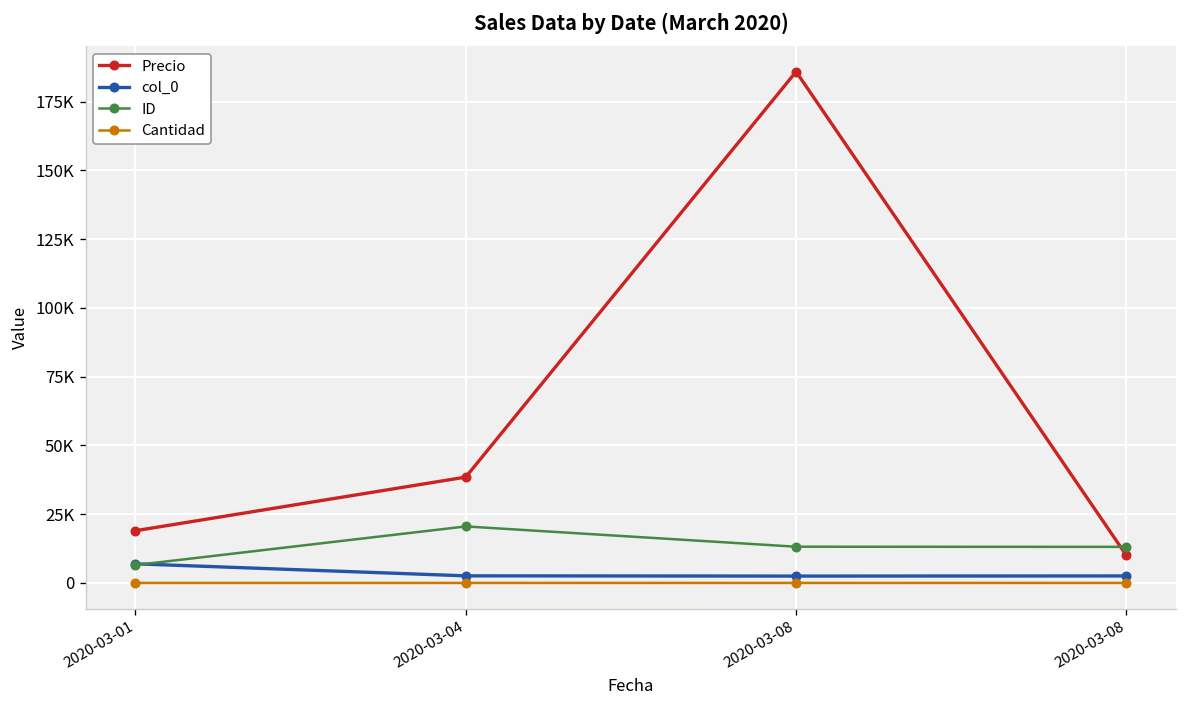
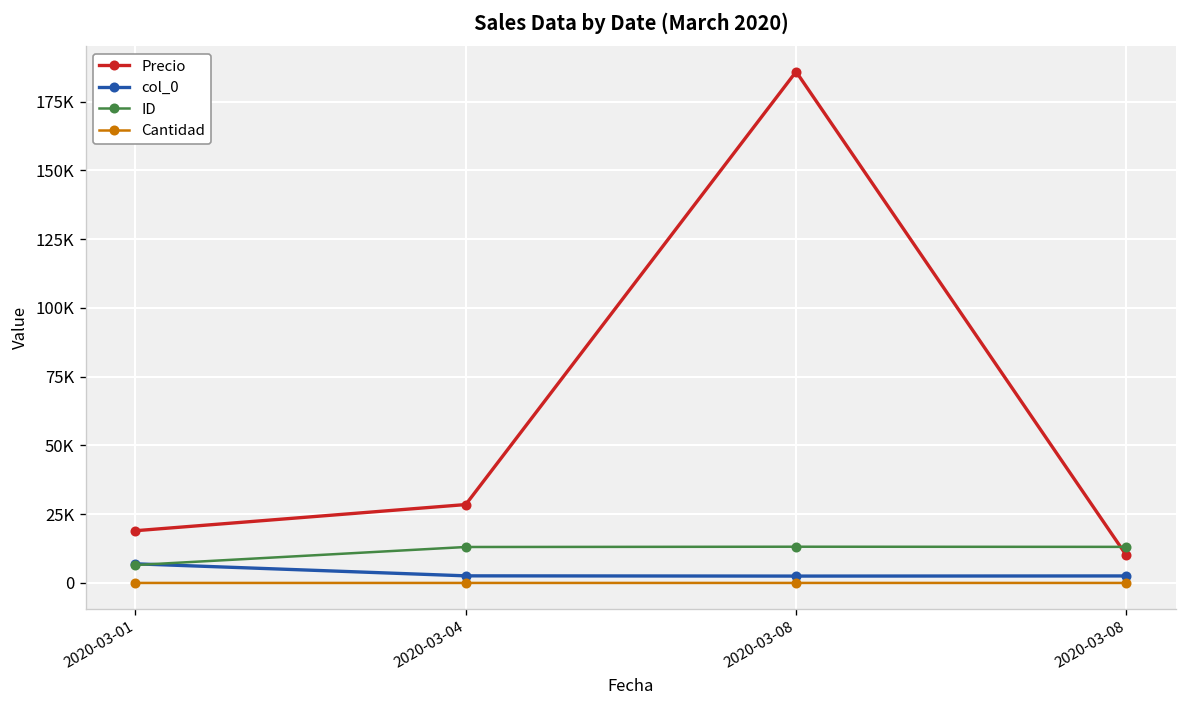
  {
    "Precio": {
      "2020-03-01": 19000,
-     "2020-03-04": 38000
+     "2020-03-04": 29000
    },
    "col_0": {
      "2020-03-04": 3000
    },
    "ID": {
-     "2020-03-04": 21000
+     "2020-03-04": 13000
    },
    "Cantidad": {
      "2020-03-01": 0,
      "2020-03-04": 0
    }
  }
